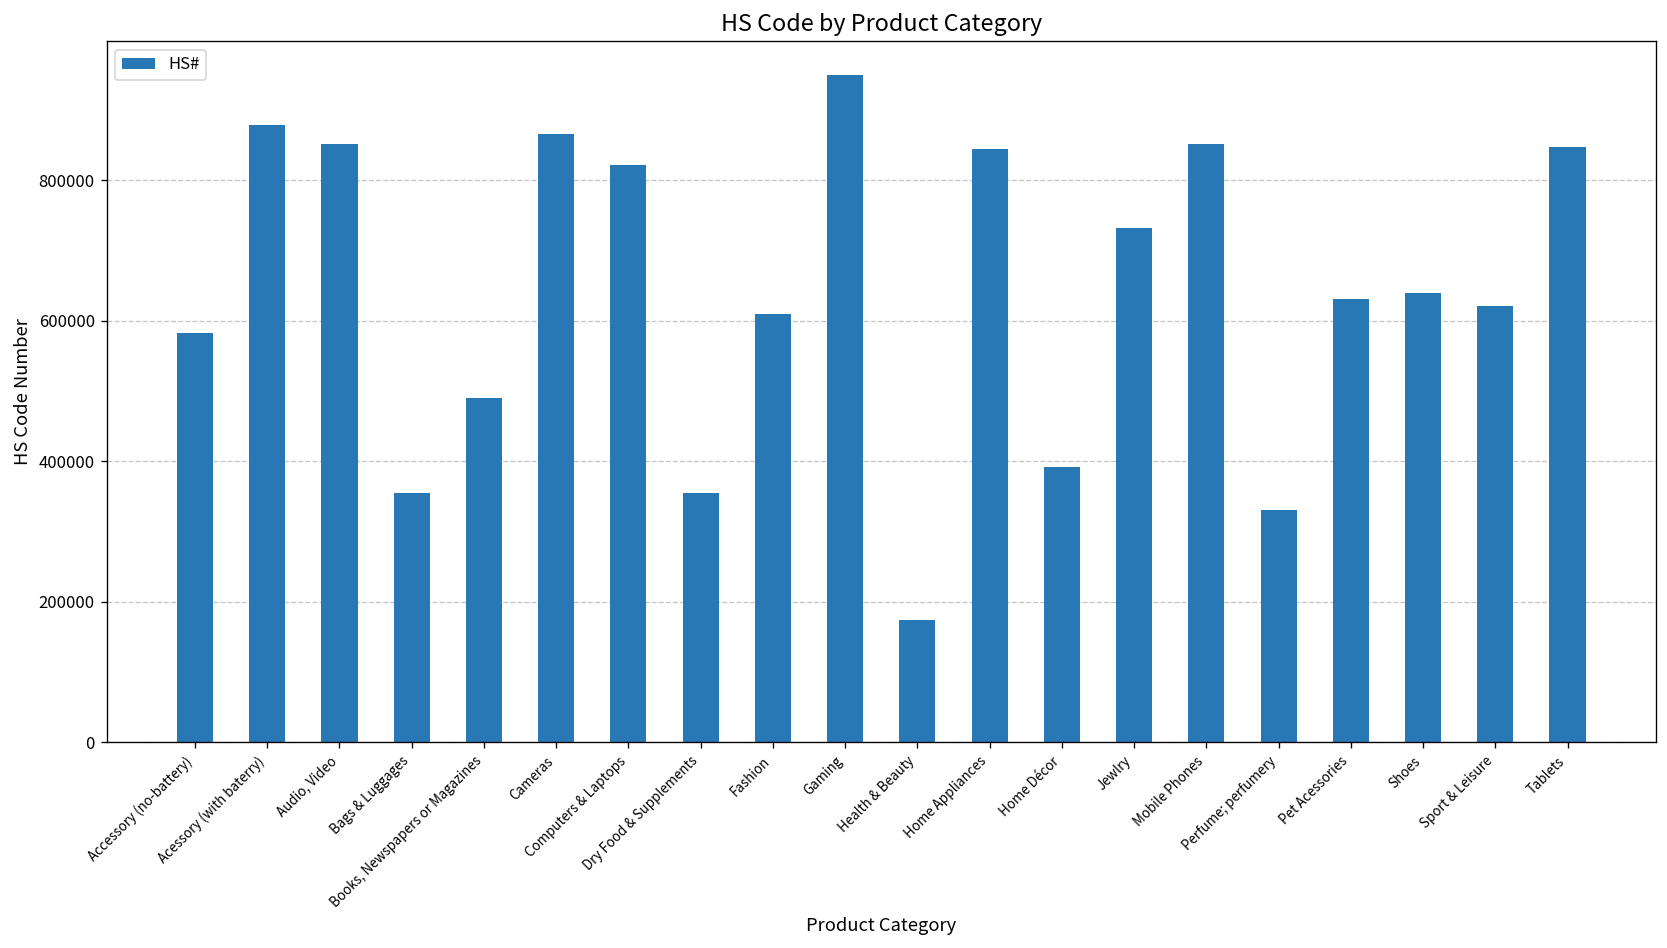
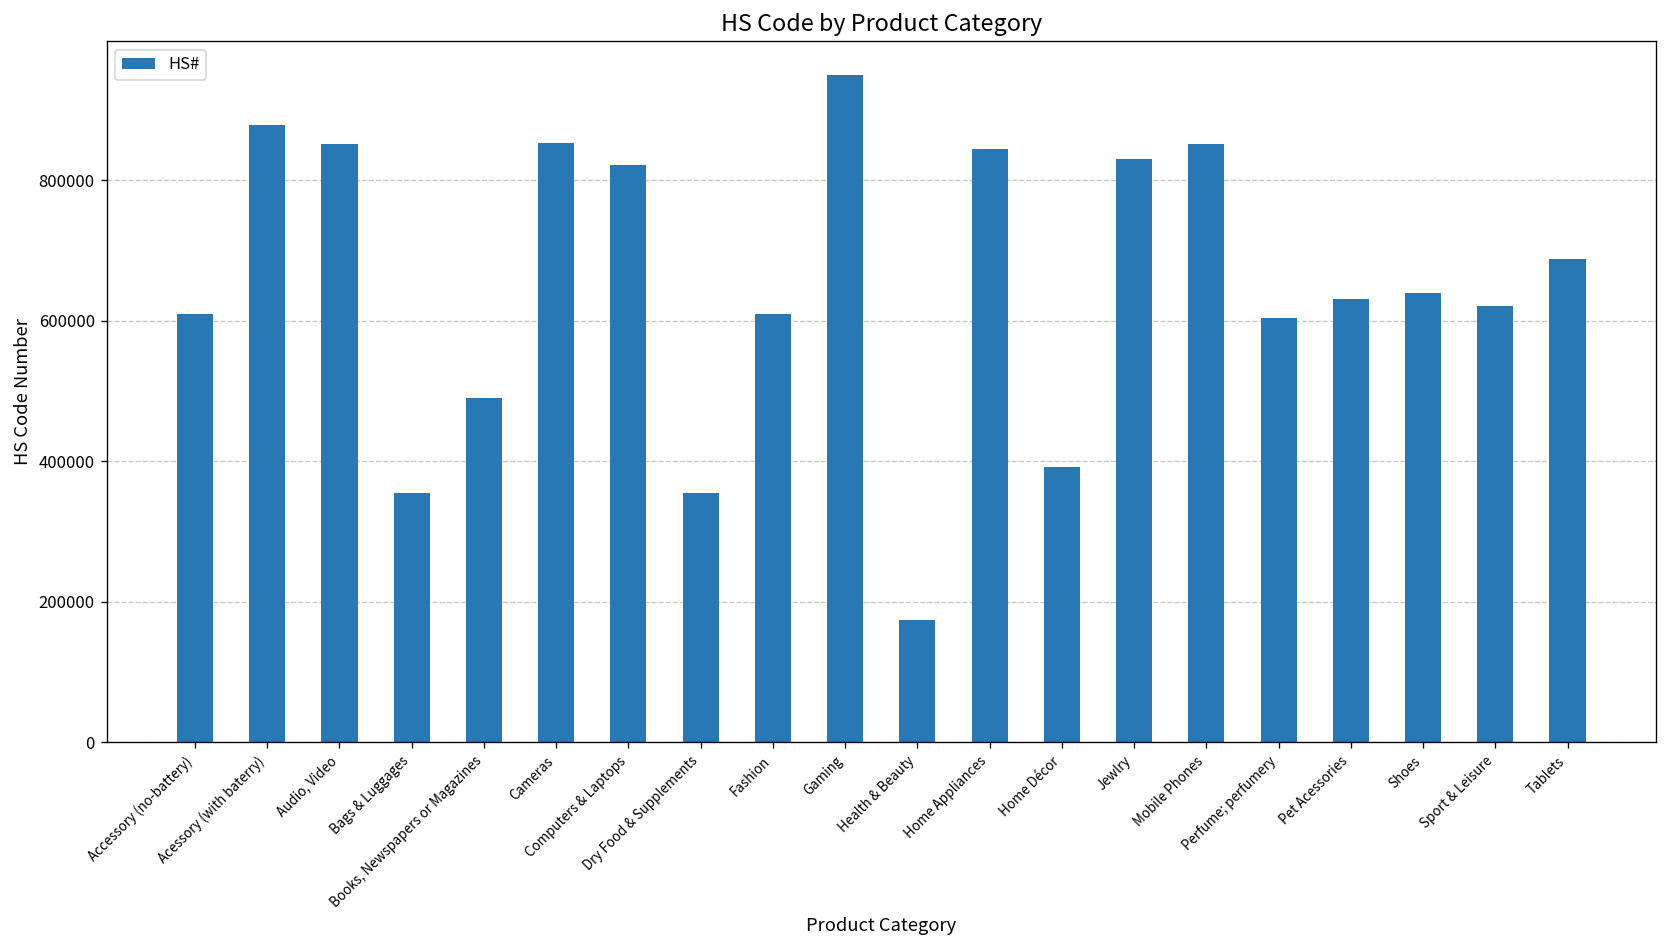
  {
-   "Accessory (no-battery)": 580000,
+   "Accessory (no-battery)": 610000,
    "Acessory (with baterry)": 880000,
    "Audio, Video": 850000,
    "Bags & Luggages": 360000,
    "Books, Newspapers or Magazines": 490000,
-   "Cameras": 870000,
+   "Cameras": 850000,
    "Computers & Laptops": 820000,
    "Dry Food & Supplements": 350000,
    "Fashion": 610000,
    "Gaming": 950000,
    "Health & Beauty": 170000,
    "Home Appliances": 850000,
    "Home Décor": 390000,
-   "Jewlry": 730000,
+   "Jewlry": 830000,
    "Mobile Phones": 850000,
-   "Perfume; perfumery": 330000,
+   "Perfume; perfumery": 600000,
    "Pet Acessories": 630000,
    "Shoes": 640000,
    "Sport & Leisure": 620000,
-   "Tablets": 850000
+   "Tablets": 690000
  }
